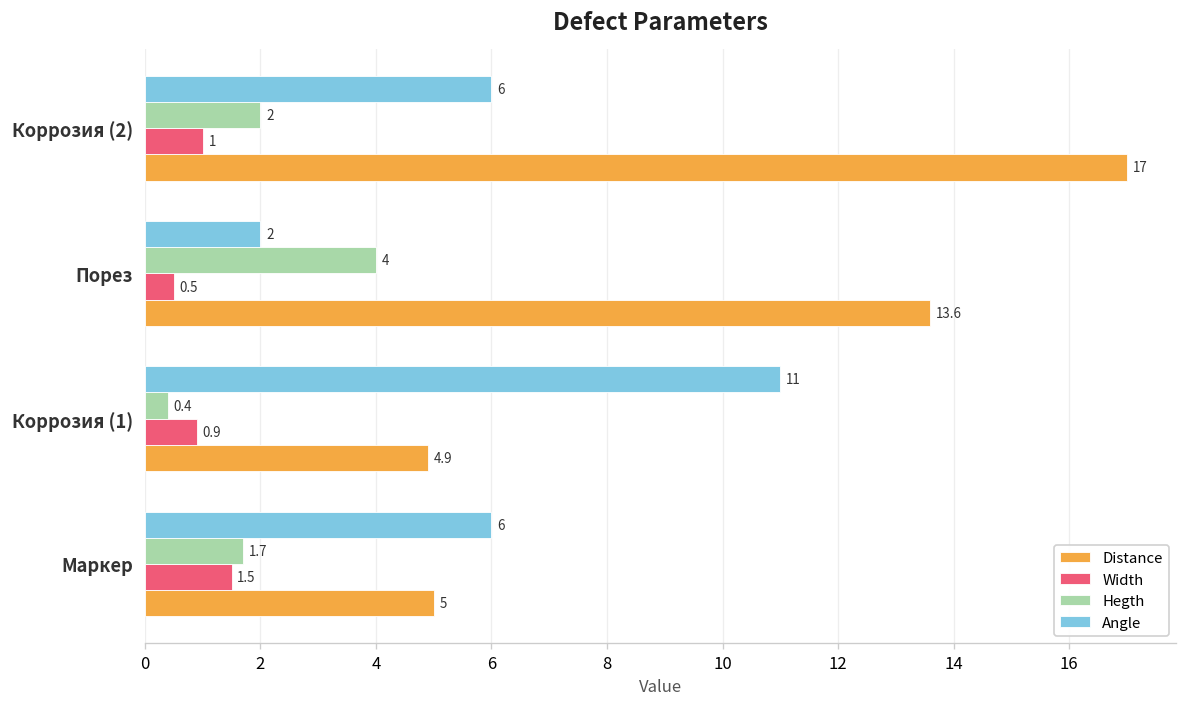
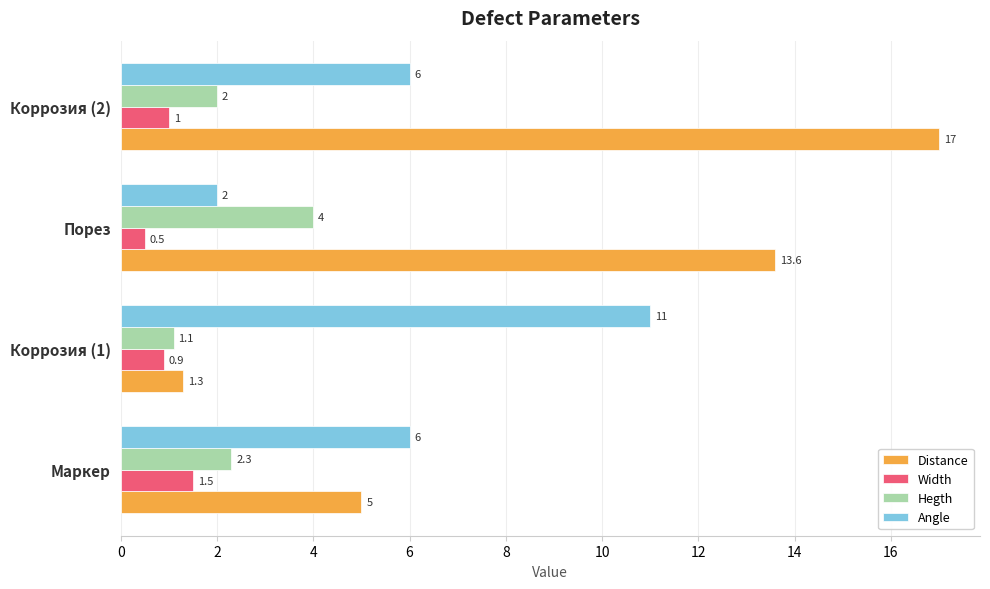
  {
    "Distance": {
      "Коррозия (2)": 17,
      "Порез": 13.6,
-     "Коррозия (1)": 4.9,
+     "Коррозия (1)": 1.3,
      "Маркер": 5
    },
    "Width": {
      "Коррозия (2)": 1,
      "Порез": 0.5,
      "Коррозия (1)": 0.9,
      "Маркер": 1.5
    },
    "Hegth": {
      "Коррозия (2)": 2,
      "Порез": 4,
-     "Коррозия (1)": 0.4,
-     "Маркер": 1.7
+     "Коррозия (1)": 1.1,
+     "Маркер": 2.3
    },
    "Angle": {
      "Коррозия (2)": 6,
      "Порез": 2,
      "Коррозия (1)": 11,
      "Маркер": 6
    }
  }
